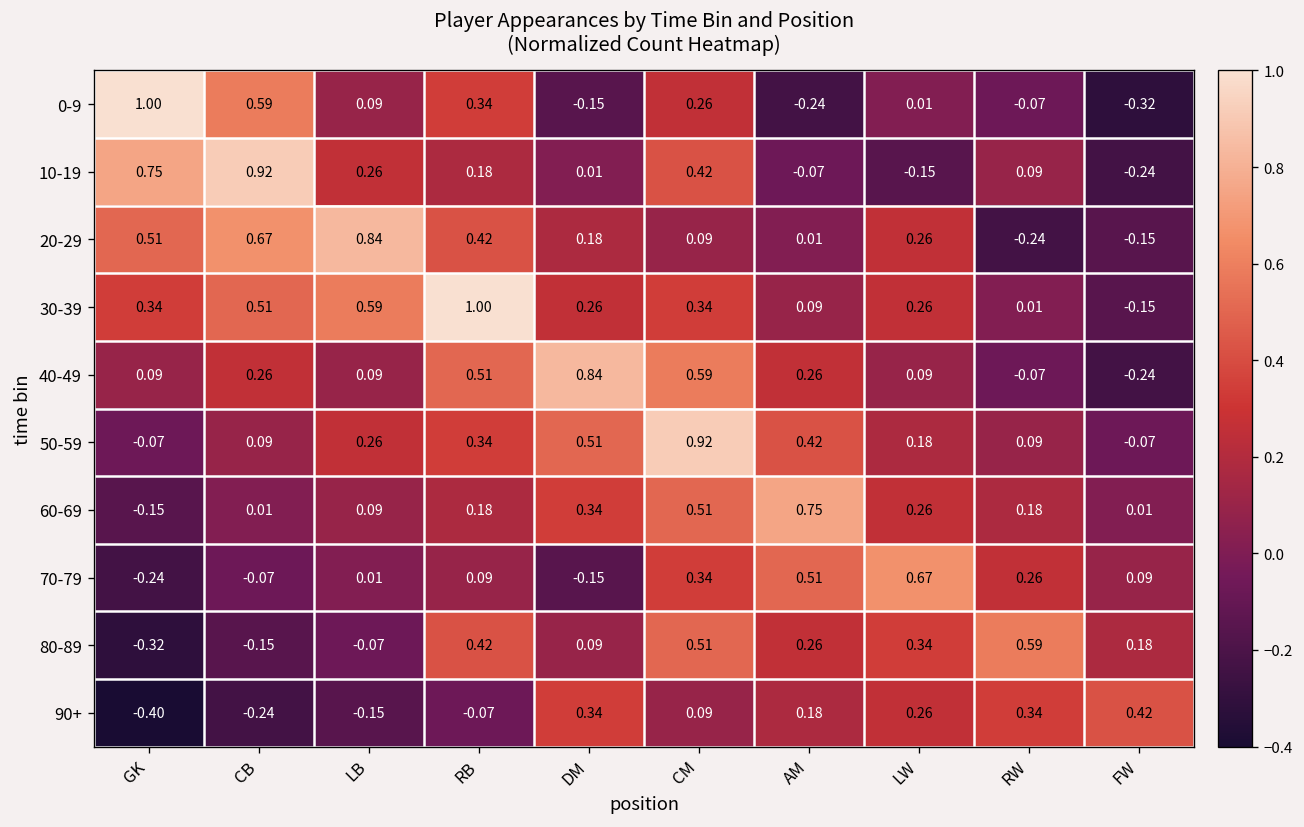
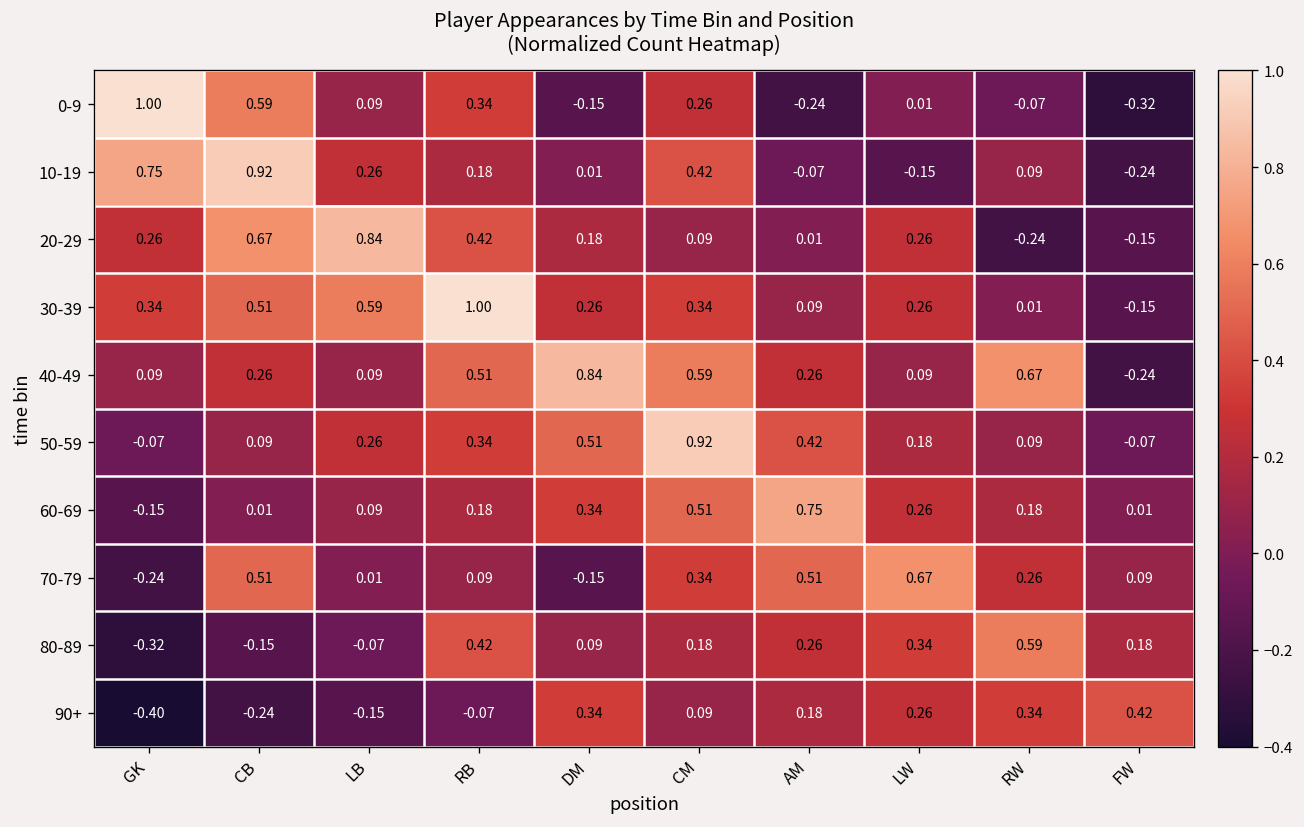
  {
    "0-9": {
      "GK": 1.00,
      "CB": 0.59,
      "LB": 0.09,
      "RB": 0.34,
      "DM": -0.15,
      "CM": 0.26,
      "AM": -0.24,
      "LW": 0.01,
      "RW": -0.07,
      "FW": -0.32
    },
    "10-19": {
      "GK": 0.75,
      "CB": 0.92,
      "LB": 0.26,
      "RB": 0.18,
      "DM": 0.01,
      "CM": 0.42,
      "AM": -0.07,
      "LW": -0.15,
      "RW": 0.09,
      "FW": -0.24
    },
    "20-29": {
-     "GK": 0.51,
+     "GK": 0.26,
      "CB": 0.67,
      "LB": 0.84,
      "RB": 0.42,
      "DM": 0.18,
      "CM": 0.09,
      "AM": 0.01,
      "LW": 0.26,
      "RW": -0.24,
      "FW": -0.15
    },
    "30-39": {
      "GK": 0.34,
      "CB": 0.51,
      "LB": 0.59,
      "RB": 1.00,
      "DM": 0.26,
      "CM": 0.34,
      "AM": 0.09,
      "LW": 0.26,
      "RW": 0.01,
      "FW": -0.15
    },
    "40-49": {
      "GK": 0.09,
      "CB": 0.26,
      "LB": 0.09,
      "RB": 0.51,
      "DM": 0.84,
      "CM": 0.59,
      "AM": 0.26,
      "LW": 0.09,
-     "RW": -0.07,
+     "RW": 0.67,
      "FW": -0.24
    },
    "50-59": {
      "GK": -0.07,
      "CB": 0.09,
      "LB": 0.26,
      "RB": 0.34,
      "DM": 0.51,
      "CM": 0.92,
      "AM": 0.42,
      "LW": 0.18,
      "RW": 0.09,
      "FW": -0.07
    },
    "60-69": {
      "GK": -0.15,
      "CB": 0.01,
      "LB": 0.09,
      "RB": 0.18,
      "DM": 0.34,
      "CM": 0.51,
      "AM": 0.75,
      "LW": 0.26,
      "RW": 0.18,
      "FW": 0.01
    },
    "70-79": {
      "GK": -0.24,
-     "CB": -0.07,
+     "CB": 0.51,
      "LB": 0.01,
      "RB": 0.09,
      "DM": -0.15,
      "CM": 0.34,
      "AM": 0.51,
      "LW": 0.67,
      "RW": 0.26,
      "FW": 0.09
    },
    "80-89": {
      "GK": -0.32,
      "CB": -0.15,
      "LB": -0.07,
      "RB": 0.42,
      "DM": 0.09,
-     "CM": 0.51,
+     "CM": 0.18,
      "AM": 0.26,
      "LW": 0.34,
      "RW": 0.59,
      "FW": 0.18
    },
    "90+": {
      "GK": -0.40,
      "CB": -0.24,
      "LB": -0.15,
      "RB": -0.07,
      "DM": 0.34,
      "CM": 0.09,
      "AM": 0.18,
      "LW": 0.26,
      "RW": 0.34,
      "FW": 0.42
    }
  }
